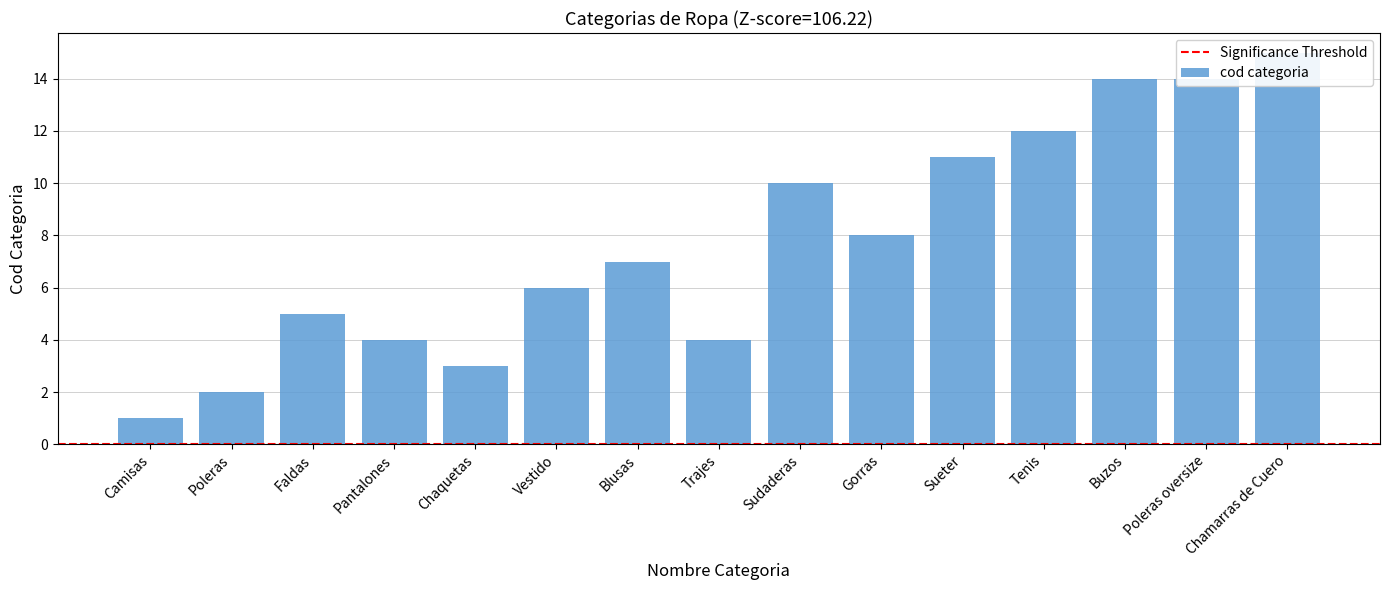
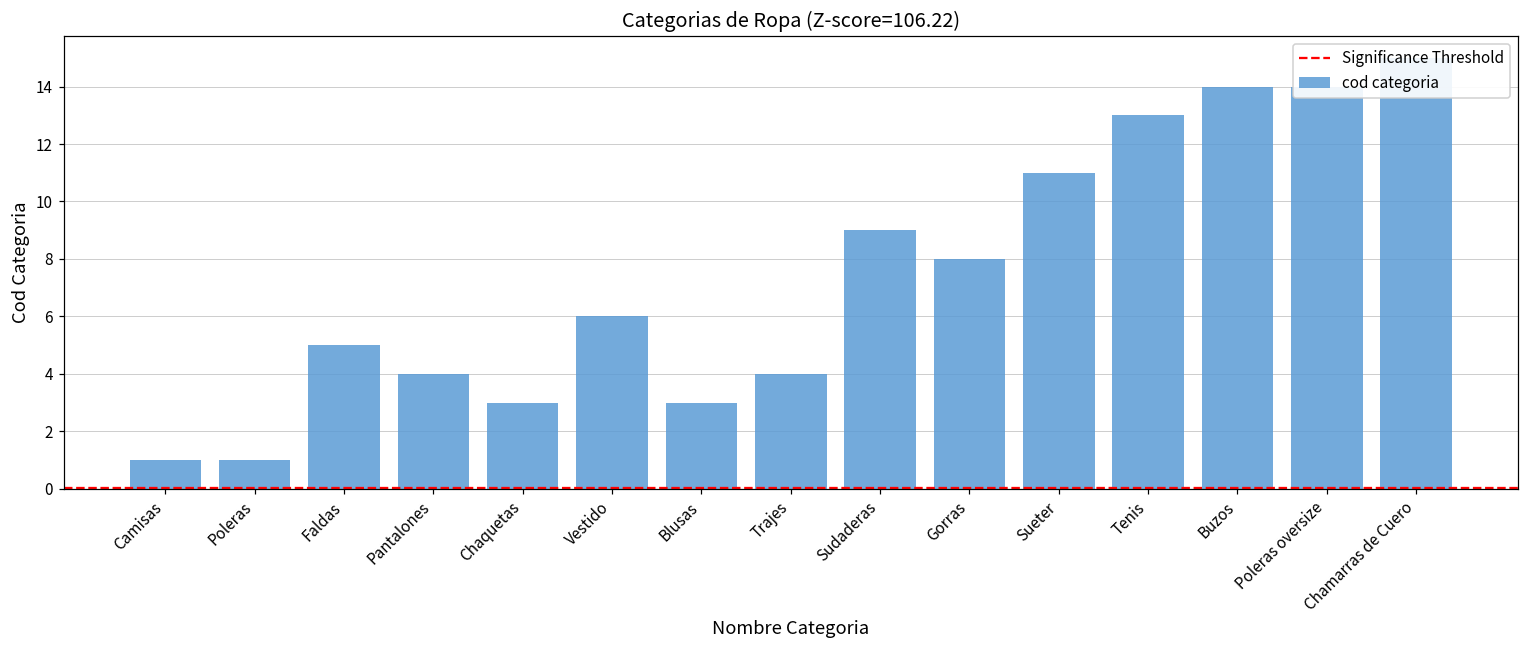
  {
    "Camisas": 1,
-   "Poleras": 2,
+   "Poleras": 1,
    "Faldas": 5,
    "Pantalones": 4,
    "Chaquetas": 3,
    "Vestido": 6,
-   "Blusas": 7,
+   "Blusas": 3,
    "Trajes": 4,
-   "Sudaderas": 10,
+   "Sudaderas": 9,
    "Gorras": 8,
    "Sueter": 11,
-   "Tenis": 12,
+   "Tenis": 13,
    "Buzos": 14
  }
